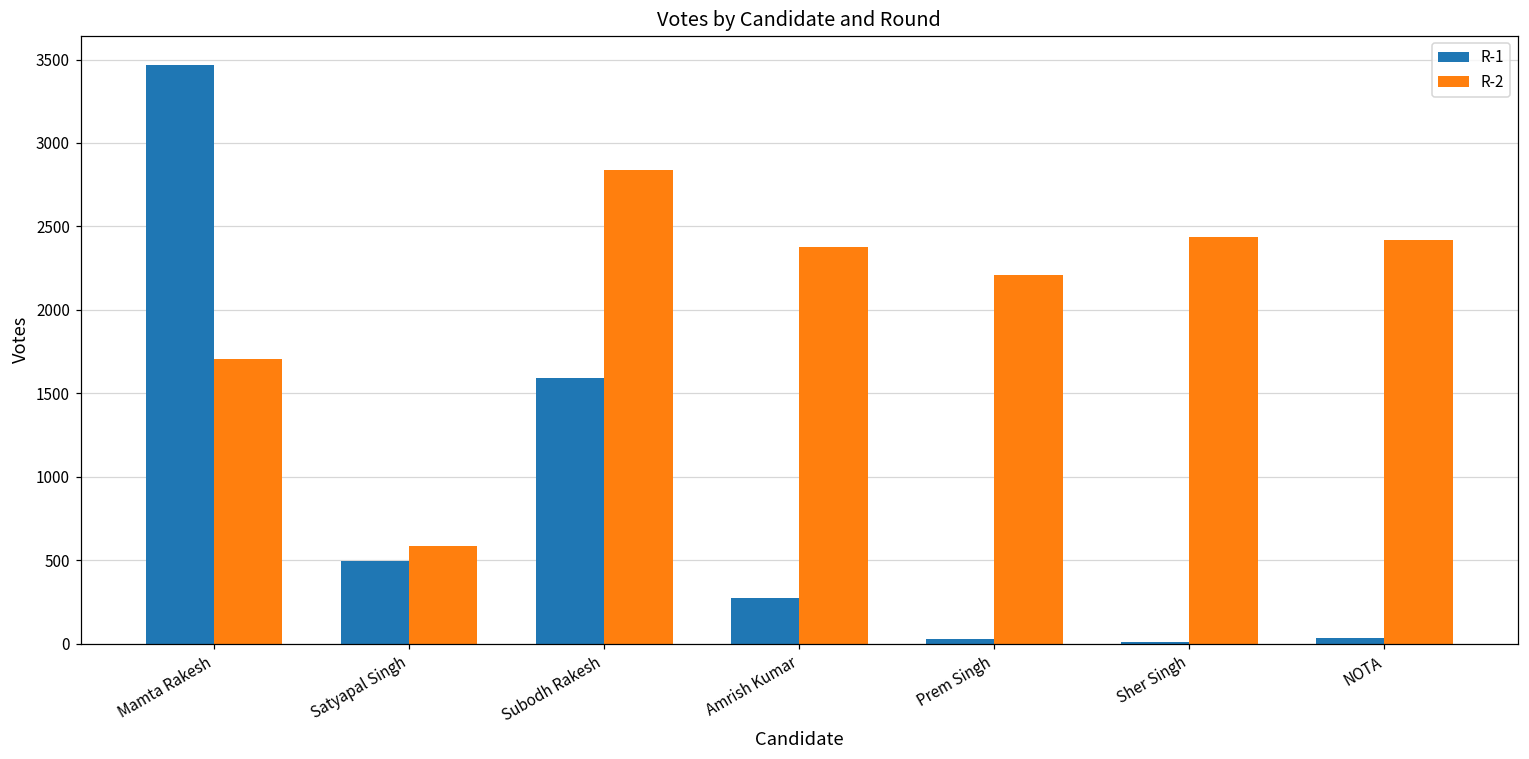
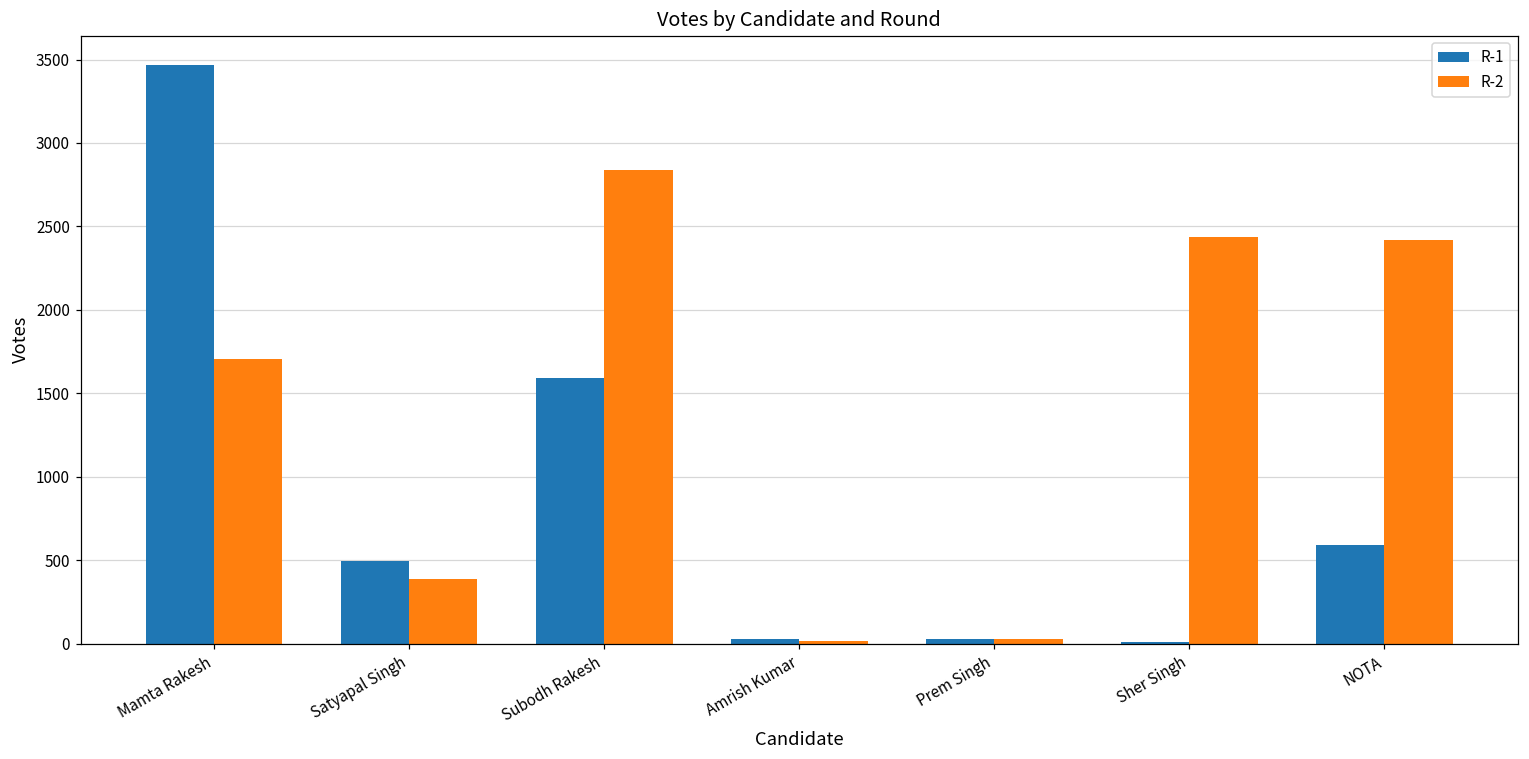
  {
    "R-1": {
      "Mamta Rakesh": 3470,
      "Satyapal Singh": 490,
      "Subodh Rakesh": 1600,
-     "Amrish Kumar": 280,
+     "Amrish Kumar": 30,
      "Prem Singh": 30,
-     "NOTA": 30
+     "NOTA": 590
    },
    "R-2": {
      "Mamta Rakesh": 1710,
-     "Satyapal Singh": 580,
+     "Satyapal Singh": 390,
      "Subodh Rakesh": 2840,
-     "Amrish Kumar": 2380,
-     "Prem Singh": 2210,
+     "Amrish Kumar": 20,
+     "Prem Singh": 30,
      "Sher Singh": 2440,
      "NOTA": 2420
    }
  }
